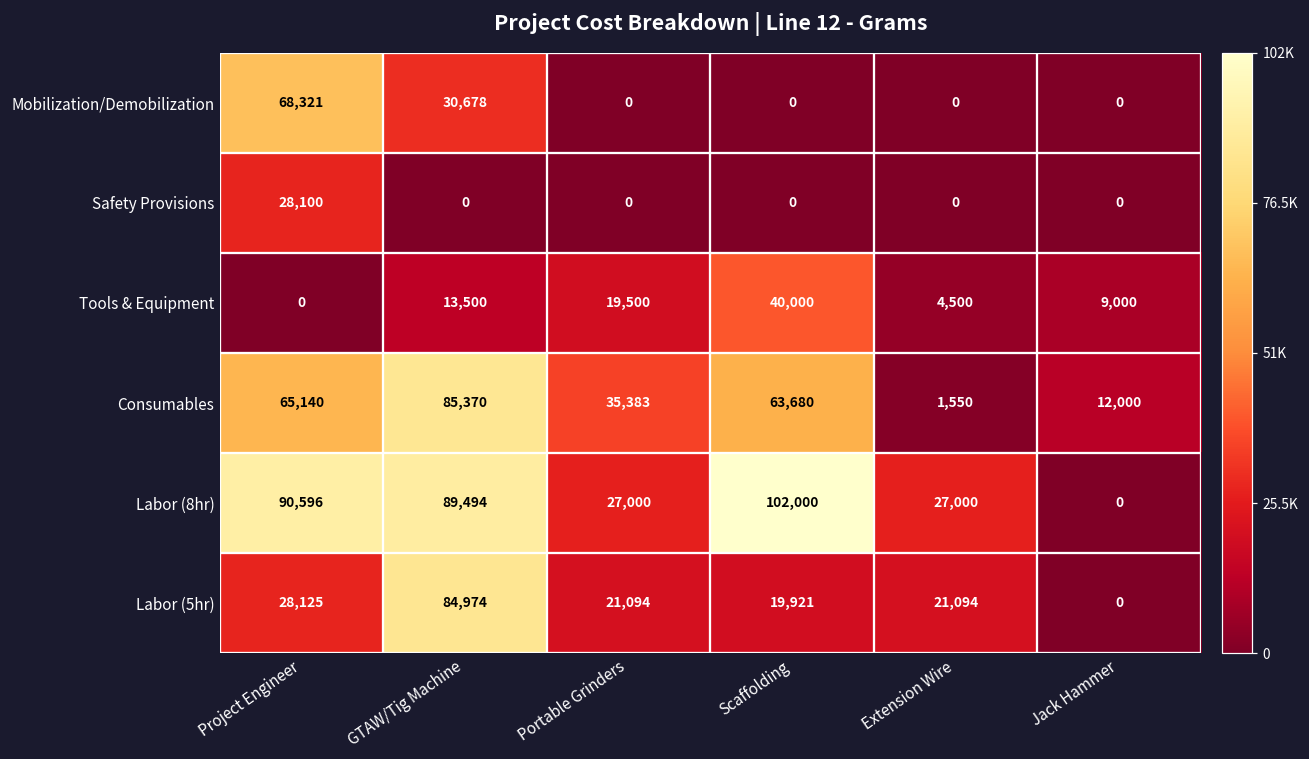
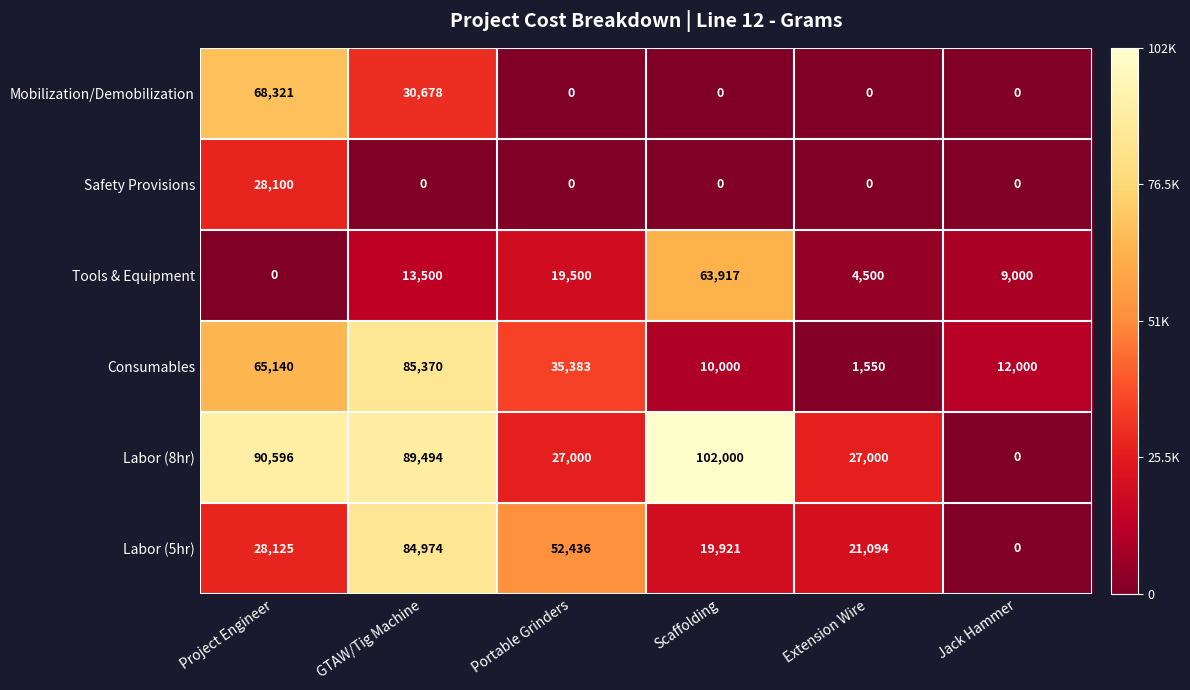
  {
    "Mobilization/Demobilization": {
      "Project Engineer": "68,321",
      "GTAW/Tig Machine": "30,678",
      "Portable Grinders": "0",
      "Scaffolding": "0",
      "Extension Wire": "0",
      "Jack Hammer": "0"
    },
    "Safety Provisions": {
      "Project Engineer": "28,100",
      "GTAW/Tig Machine": "0",
      "Portable Grinders": "0",
      "Scaffolding": "0",
      "Extension Wire": "0",
      "Jack Hammer": "0"
    },
    "Tools & Equipment": {
      "Project Engineer": "0",
      "GTAW/Tig Machine": "13,500",
      "Portable Grinders": "19,500",
-     "Scaffolding": "40,000",
+     "Scaffolding": "63,917",
      "Extension Wire": "4,500",
      "Jack Hammer": "9,000"
    },
    "Consumables": {
      "Project Engineer": "65,140",
      "GTAW/Tig Machine": "85,370",
      "Portable Grinders": "35,383",
-     "Scaffolding": "63,680",
+     "Scaffolding": "10,000",
      "Extension Wire": "1,550",
      "Jack Hammer": "12,000"
    },
    "Labor (8hr)": {
      "Project Engineer": "90,596",
      "GTAW/Tig Machine": "89,494",
      "Portable Grinders": "27,000",
      "Scaffolding": "102,000",
      "Extension Wire": "27,000",
      "Jack Hammer": "0"
    },
    "Labor (5hr)": {
      "Project Engineer": "28,125",
      "GTAW/Tig Machine": "84,974",
-     "Portable Grinders": "21,094",
+     "Portable Grinders": "52,436",
      "Scaffolding": "19,921",
      "Extension Wire": "21,094",
      "Jack Hammer": "0"
    }
  }
